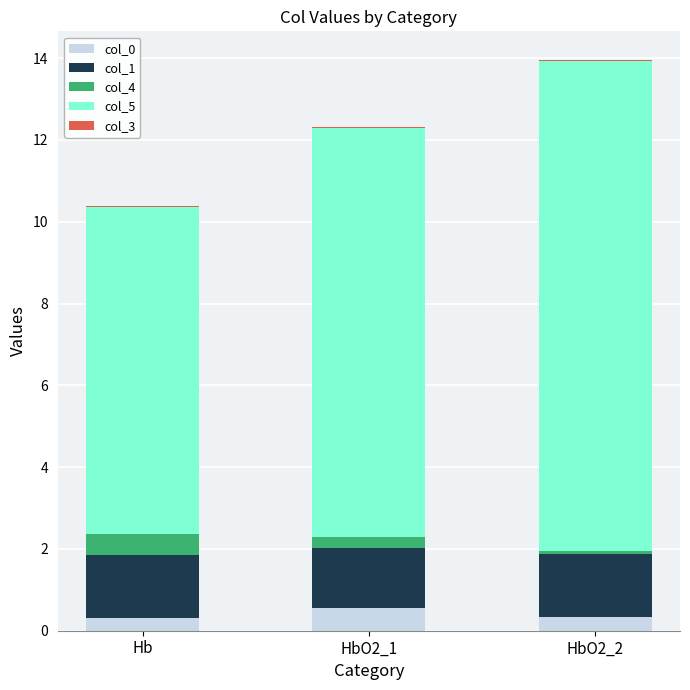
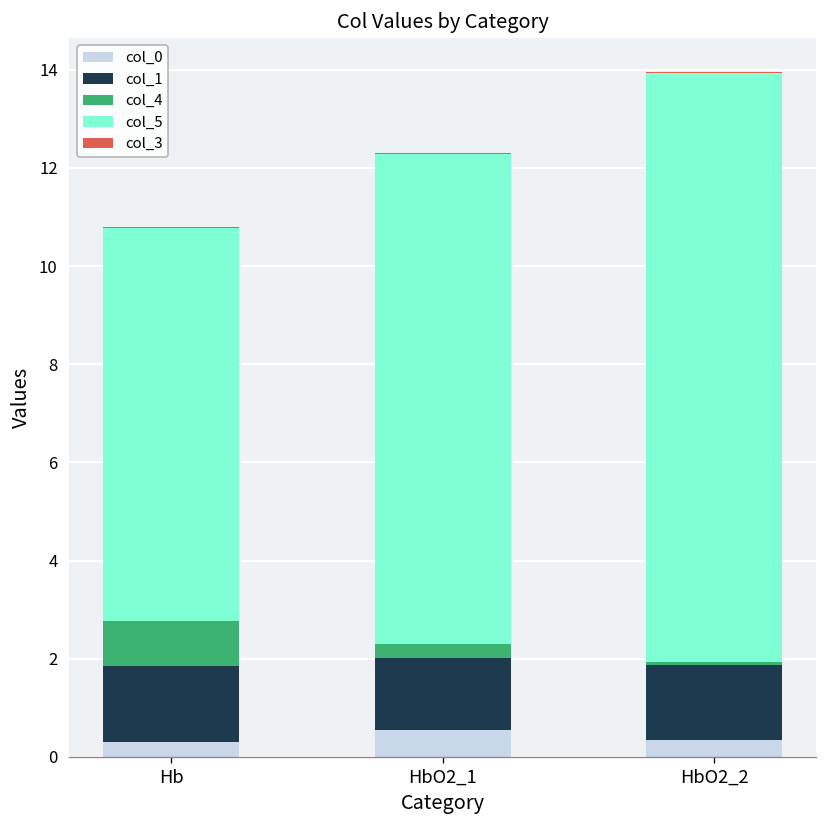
  {
    "col_0": {
      "Hb": 0.3,
      "HbO2_1": 0.6,
      "HbO2_2": 0.3
    },
    "col_1": {
      "Hb": 1.5,
      "HbO2_1": 1.5,
      "HbO2_2": 1.5
    },
    "col_4": {
-     "Hb": 0.5,
+     "Hb": 0.9,
      "HbO2_1": 0.3,
      "HbO2_2": 0.1
    },
    "col_5": {
      "Hb": 8.0,
      "HbO2_1": 10.0,
      "HbO2_2": 12.0
    }
  }
